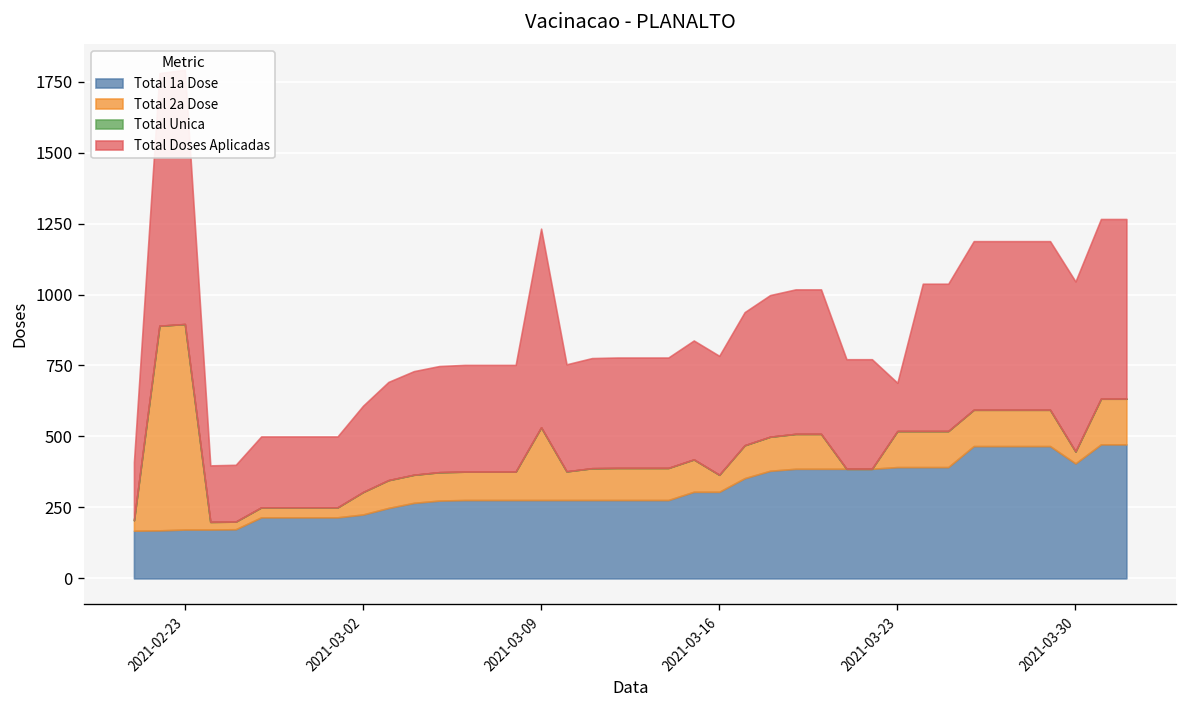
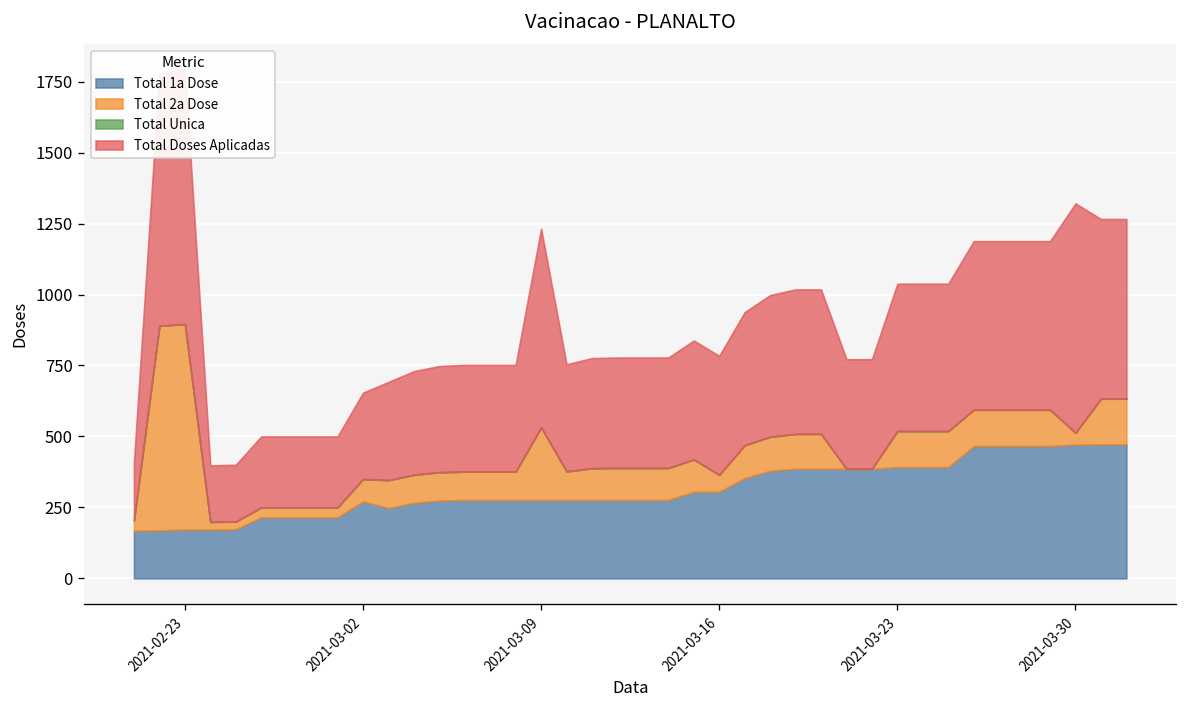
  {
    "Total 1a Dose": {
      "2021-02-23": 170,
-     "2021-03-02": 230,
+     "2021-03-02": 270,
      "2021-03-09": 280,
      "2021-03-16": 310,
      "2021-03-23": 390,
-     "2021-03-30": 410
+     "2021-03-30": 470
    },
    "Total Doses Aplicadas": {
      "2021-03-02": 300,
      "2021-03-09": 700,
      "2021-03-16": 420,
-     "2021-03-23": 170,
-     "2021-03-30": 600
+     "2021-03-23": 520,
+     "2021-03-30": 810
    }
  }
